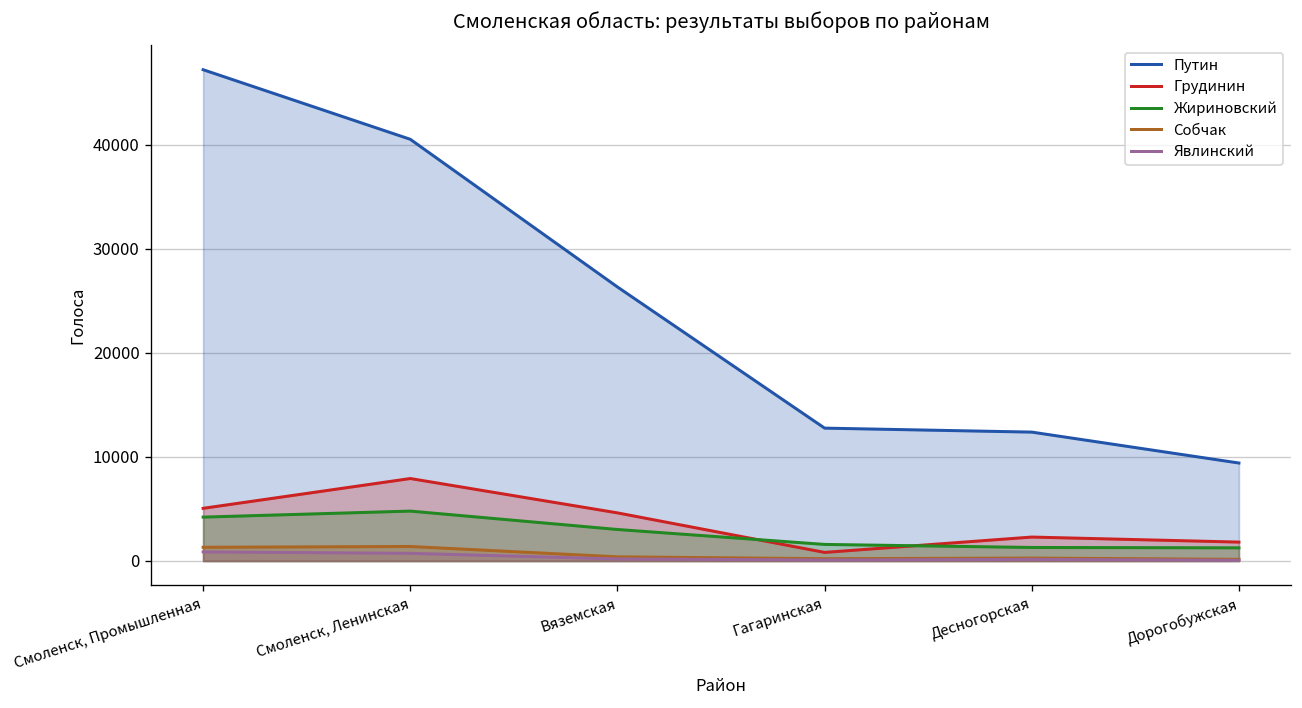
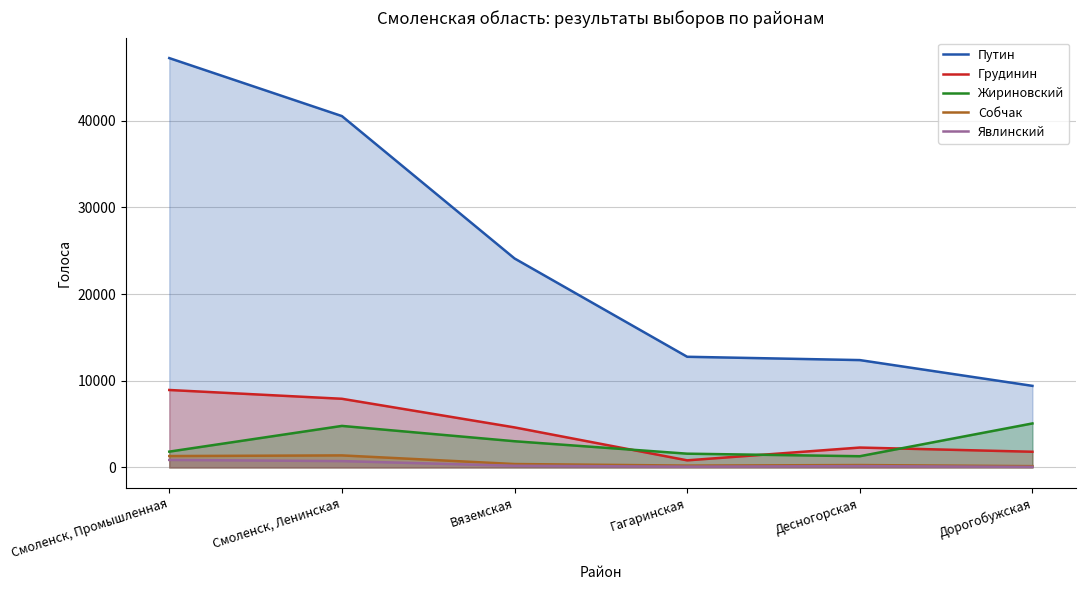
  {
    "Путин": {
      "Смоленск, Промышленная": 47000,
      "Смоленск, Ленинская": 41000,
-     "Вяземская": 26000,
+     "Вяземская": 24000,
      "Гагаринская": 13000,
      "Десногорская": 12000,
      "Дорогобужская": 9000
    },
    "Грудинин": {
-     "Смоленск, Промышленная": 5000,
+     "Смоленск, Промышленная": 9000,
      "Смоленск, Ленинская": 8000,
      "Вяземская": 5000,
      "Гагаринская": 1000,
      "Десногорская": 2000,
      "Дорогобужская": 2000
    },
    "Жириновский": {
-     "Смоленск, Промышленная": 4000,
+     "Смоленск, Промышленная": 2000,
      "Смоленск, Ленинская": 5000,
      "Вяземская": 3000,
      "Гагаринская": 2000,
      "Десногорская": 1000,
-     "Дорогобужская": 1000
+     "Дорогобужская": 5000
    },
    "Собчак": {
      "Смоленск, Промышленная": 1000,
      "Смоленск, Ленинская": 1000
    },
    "Явлинский": {
      "Смоленск, Промышленная": 1000,
      "Смоленск, Ленинская": 1000
    }
  }
